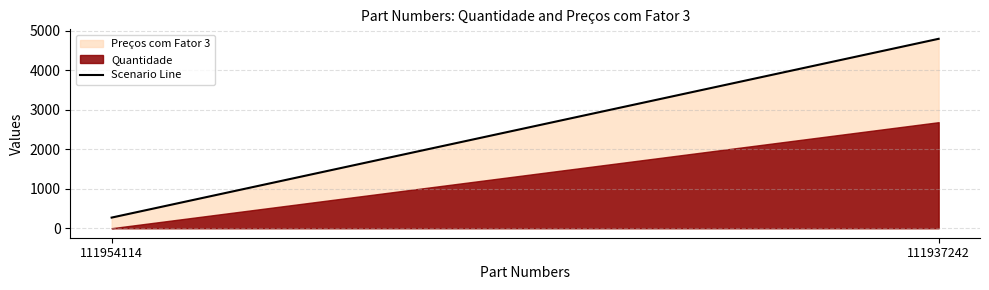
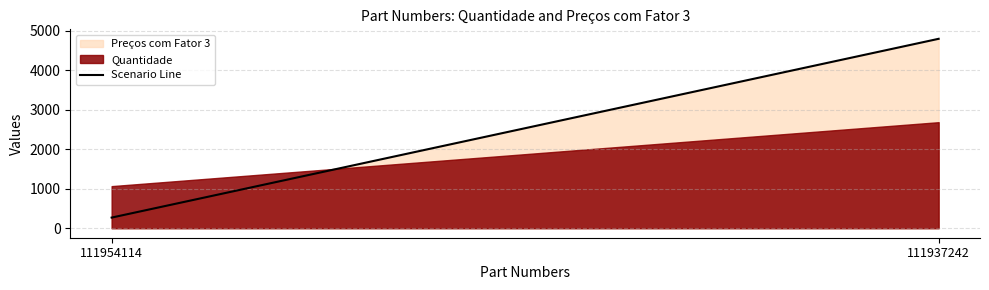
  {
    "Preços com Fator 3": {
      "111954114": 300,
      "111937242": 4800
    },
    "Quantidade": {
-     "111954114": 0,
+     "111954114": 1100,
      "111937242": 2700
    }
  }
